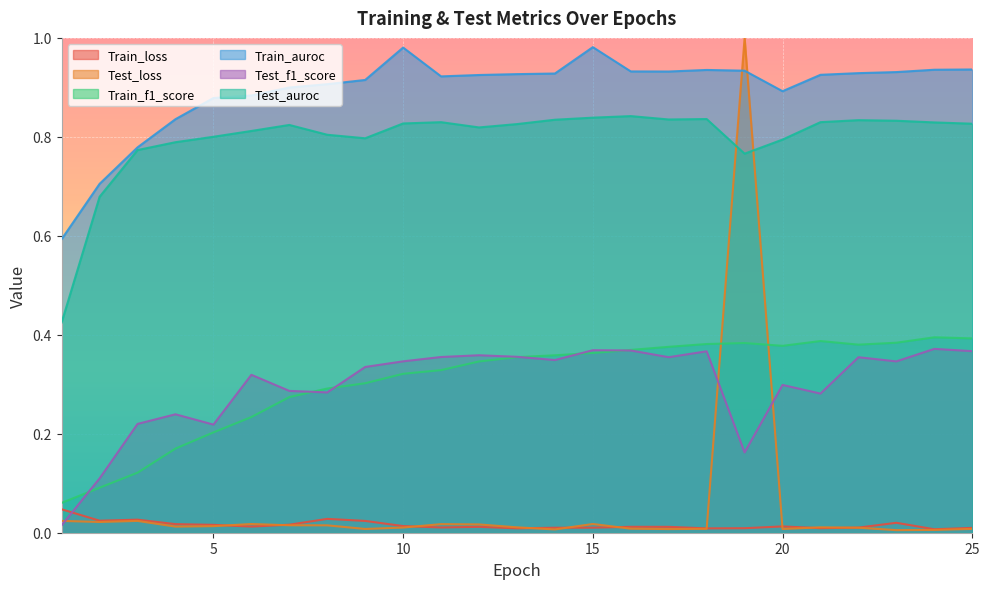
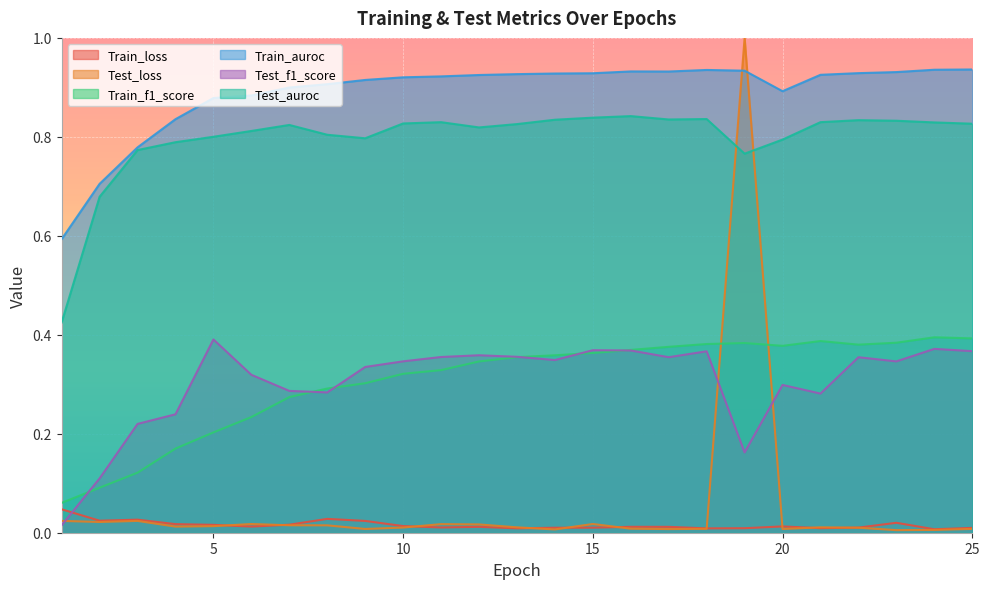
  {
    "Train_auroc": {
-     "10": 0.98,
-     "15": 0.98,
+     "10": 0.92,
+     "15": 0.93,
      "20": 0.89,
      "25": 0.94
    },
    "Test_f1_score": {
-     "5": 0.22,
+     "5": 0.39,
      "10": 0.35,
      "15": 0.37,
      "20": 0.30,
      "25": 0.37
    }
  }
